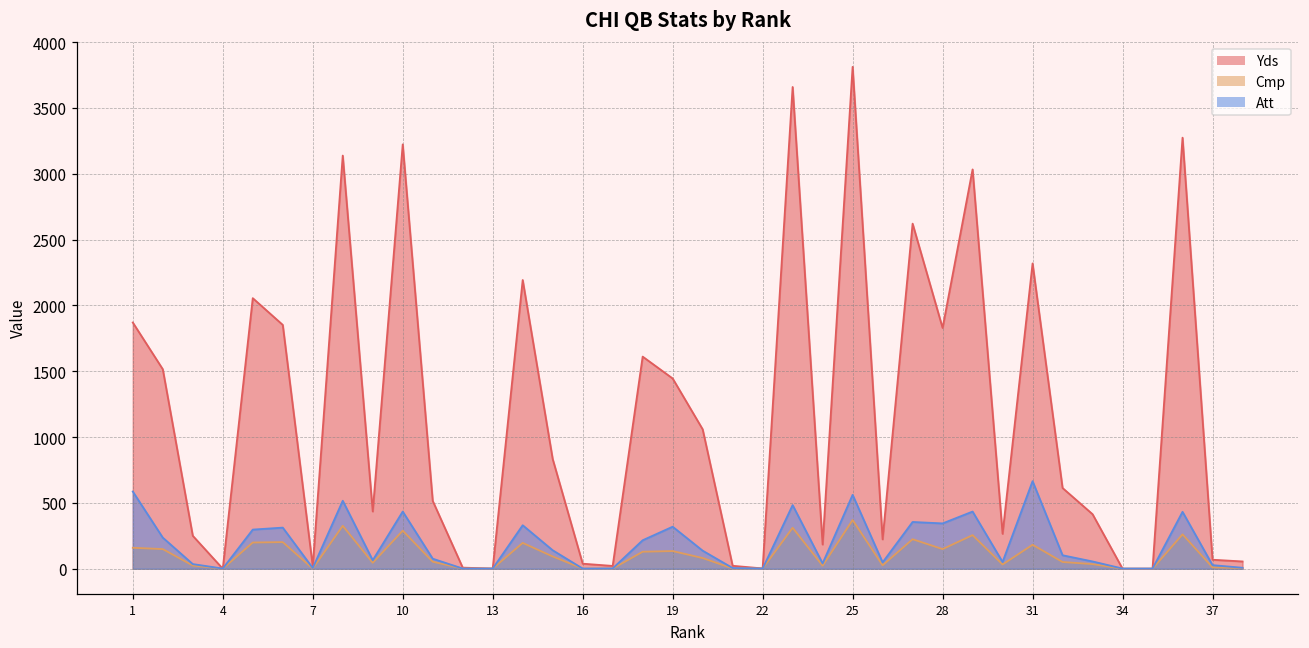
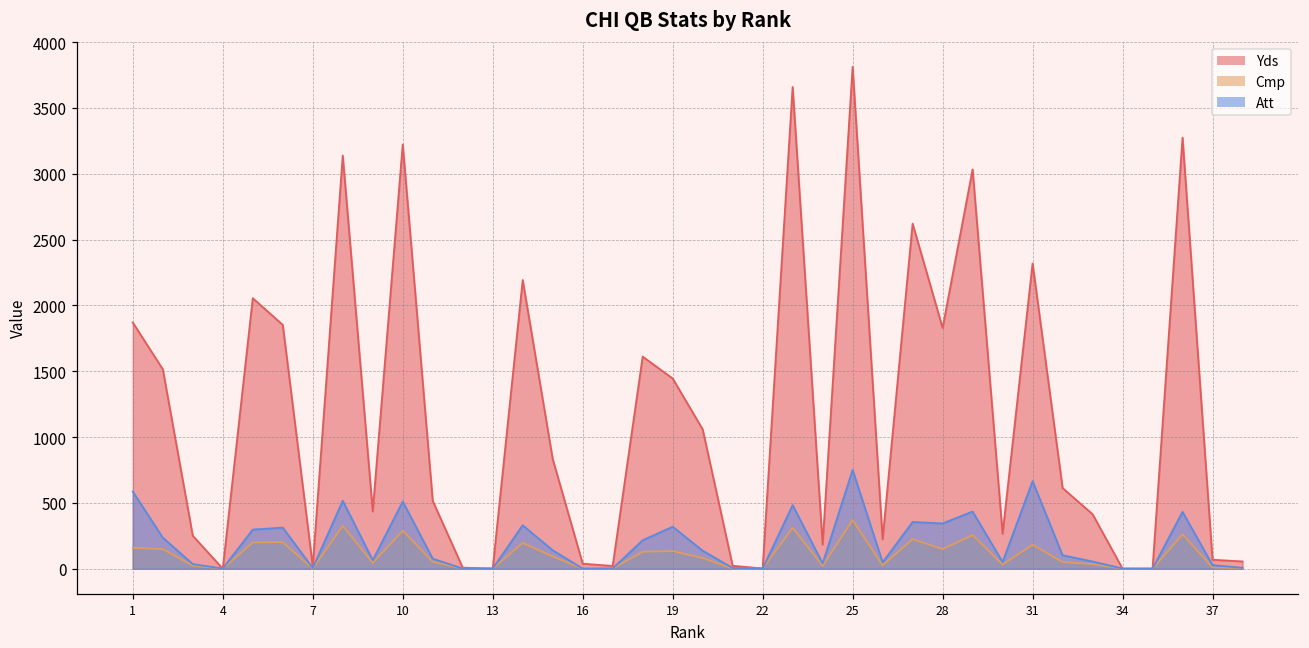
  {
    "Att": {
      "1": 590,
-     "10": 430,
+     "10": 510,
      "19": 320,
-     "25": 560,
+     "25": 750,
      "28": 340,
      "31": 670
    }
  }
